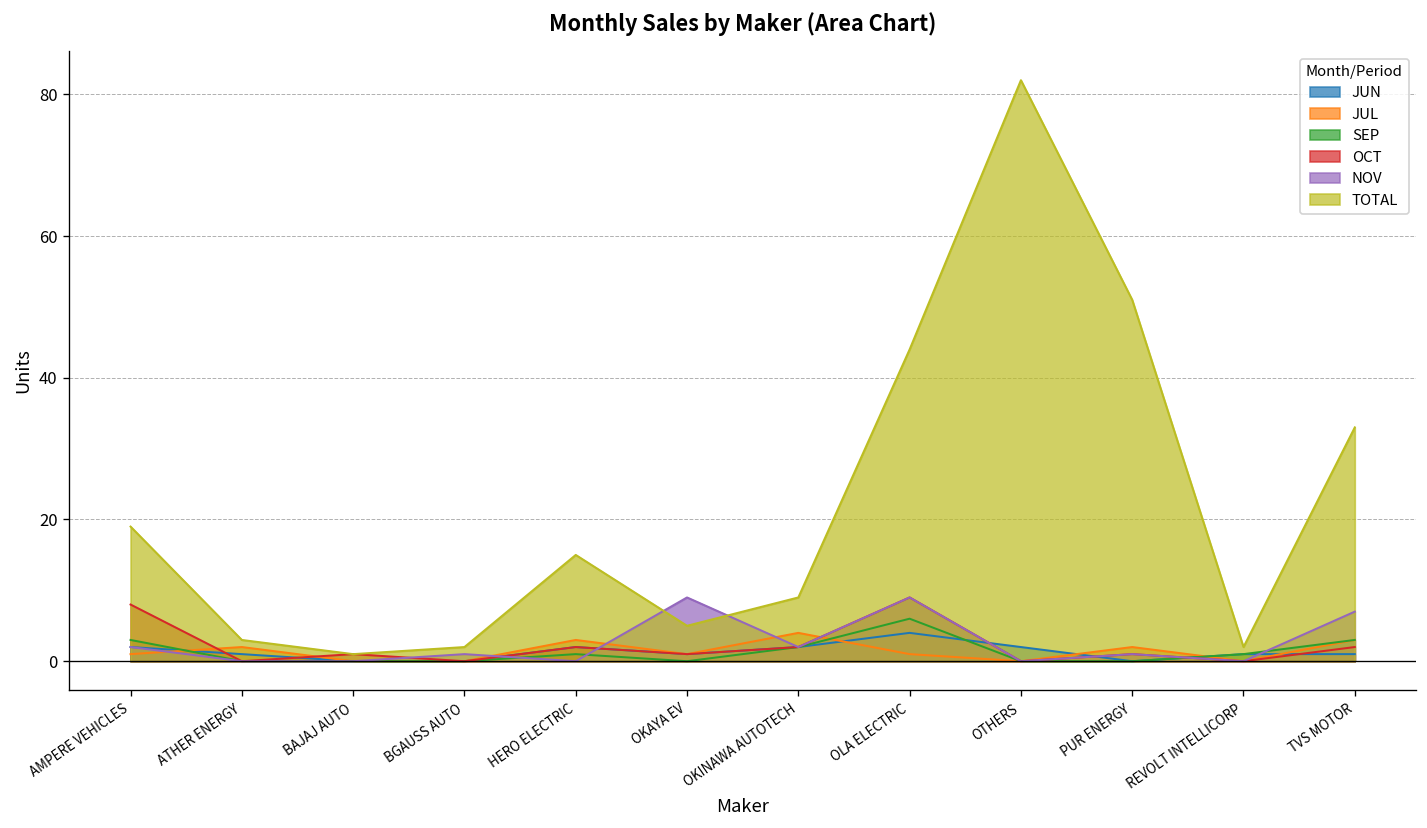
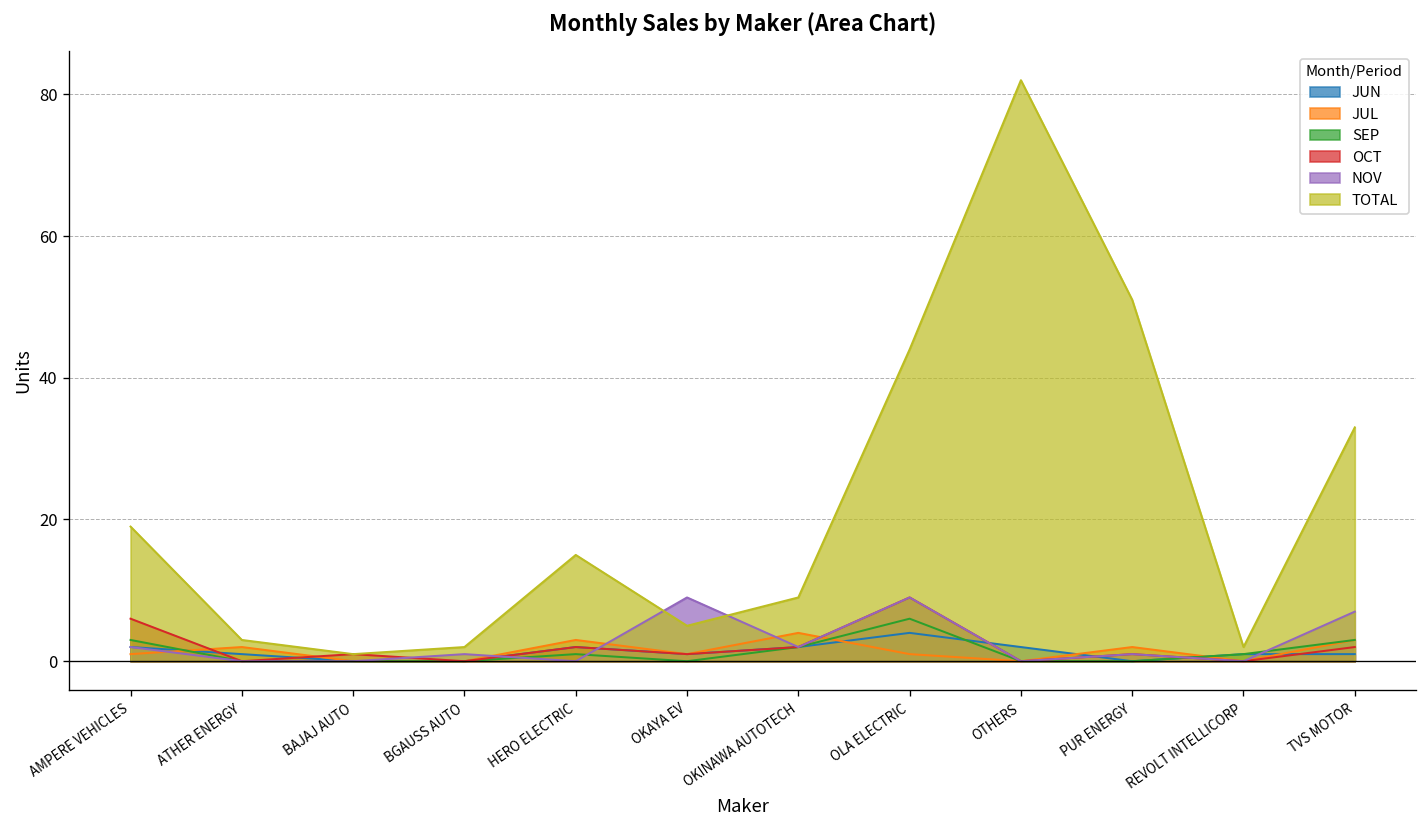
  {
    "JUN": {
      "ATHER ENERGY": 1,
      "OLA ELECTRIC": 4,
      "OTHERS": 2,
      "TVS MOTOR": 1
    },
    "JUL": {
      "AMPERE VEHICLES": 1,
      "ATHER ENERGY": 2,
      "HERO ELECTRIC": 3,
      "OKINAWA AUTOTECH": 4,
      "OLA ELECTRIC": 1,
      "PUR ENERGY": 2
    },
    "SEP": {
      "AMPERE VEHICLES": 3,
      "HERO ELECTRIC": 1,
      "OKAYA EV": 0,
      "OLA ELECTRIC": 6
    },
    "OCT": {
-     "AMPERE VEHICLES": 8,
+     "AMPERE VEHICLES": 6,
      "TVS MOTOR": 2
    },
    "NOV": {
      "BGAUSS AUTO": 1,
      "HERO ELECTRIC": 0,
      "OKAYA EV": 9,
      "TVS MOTOR": 7
    },
    "TOTAL": {
      "AMPERE VEHICLES": 19,
      "ATHER ENERGY": 3,
      "BGAUSS AUTO": 2,
      "HERO ELECTRIC": 15,
      "OKAYA EV": 5,
      "OKINAWA AUTOTECH": 9,
      "OLA ELECTRIC": 44,
      "OTHERS": 82,
      "PUR ENERGY": 51,
      "REVOLT INTELLICORP": 2,
      "TVS MOTOR": 33
    }
  }
